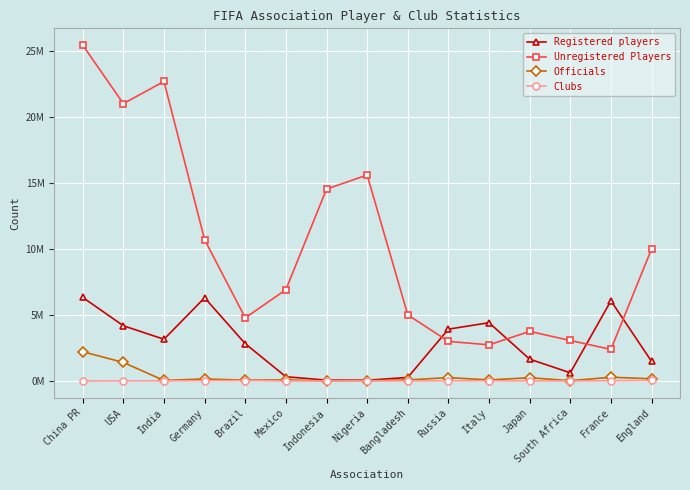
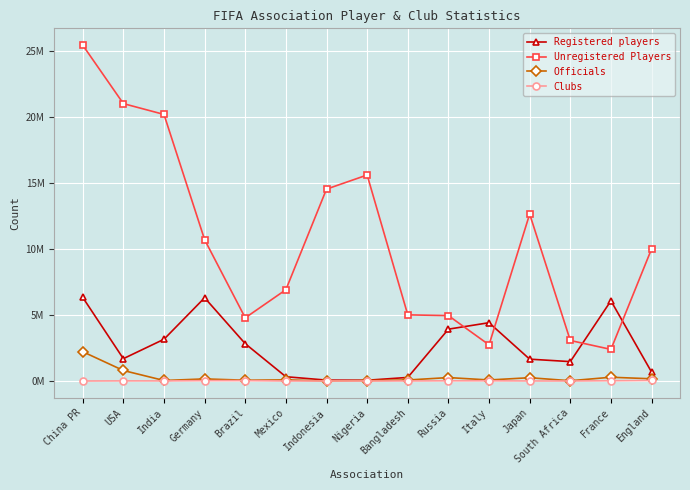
  {
    "Registered players": {
      "China PR": 6300000,
-     "USA": 4200000,
+     "USA": 1700000,
      "India": 3200000,
      "Germany": 6300000,
      "Brazil": 2800000,
      "Mexico": 300000,
      "Bangladesh": 300000,
      "Russia": 3900000,
      "Italy": 4400000,
      "Japan": 1700000,
-     "South Africa": 600000,
+     "South Africa": 1500000,
      "France": 6100000,
-     "England": 1500000
+     "England": 700000
    },
    "Unregistered Players": {
      "China PR": 25500000,
      "USA": 21000000,
-     "India": 22700000,
+     "India": 20200000,
      "Germany": 10700000,
      "Brazil": 4800000,
      "Mexico": 6900000,
      "Indonesia": 14500000,
      "Nigeria": 15600000,
      "Bangladesh": 5000000,
-     "Russia": 3000000,
+     "Russia": 5000000,
      "Italy": 2700000,
-     "Japan": 3800000,
+     "Japan": 12700000,
      "South Africa": 3100000,
      "France": 2400000,
      "England": 10000000
    },
    "Officials": {
      "China PR": 2200000,
-     "USA": 1400000,
+     "USA": 800000,
      "Russia": 300000,
      "Japan": 200000,
      "France": 300000
    },
    "Clubs": {
      "China PR": 0,
      "USA": 0,
      "Russia": 0,
      "Japan": 0,
      "France": 0
    }
  }
